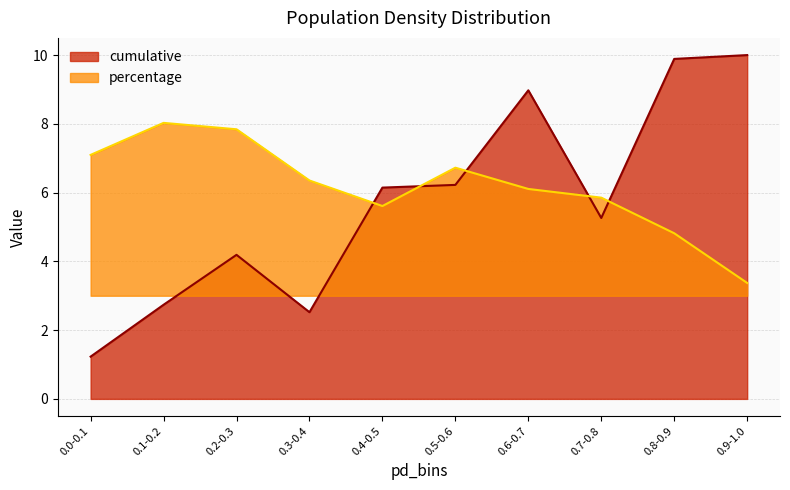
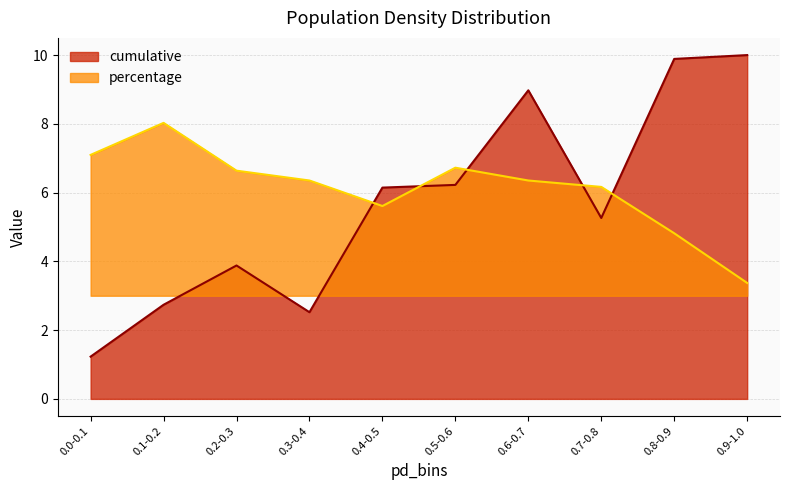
  {
    "cumulative": {
      "0.0-0.1": 1.2,
      "0.1-0.2": 2.7,
-     "0.2-0.3": 4.2,
+     "0.2-0.3": 3.9,
      "0.3-0.4": 2.5,
      "0.4-0.5": 6.1,
      "0.5-0.6": 6.2,
      "0.6-0.7": 9.0,
      "0.7-0.8": 5.3,
      "0.8-0.9": 9.9,
      "0.9-1.0": 10.0
    },
    "percentage": {
      "0.0-0.1": 7.1,
      "0.1-0.2": 8.0,
-     "0.2-0.3": 7.8,
+     "0.2-0.3": 6.6,
      "0.3-0.4": 6.4,
      "0.4-0.5": 5.6,
      "0.5-0.6": 6.7,
-     "0.6-0.7": 6.1,
-     "0.7-0.8": 5.9,
+     "0.6-0.7": 6.4,
+     "0.7-0.8": 6.2,
      "0.8-0.9": 4.8,
      "0.9-1.0": 3.4
    }
  }
